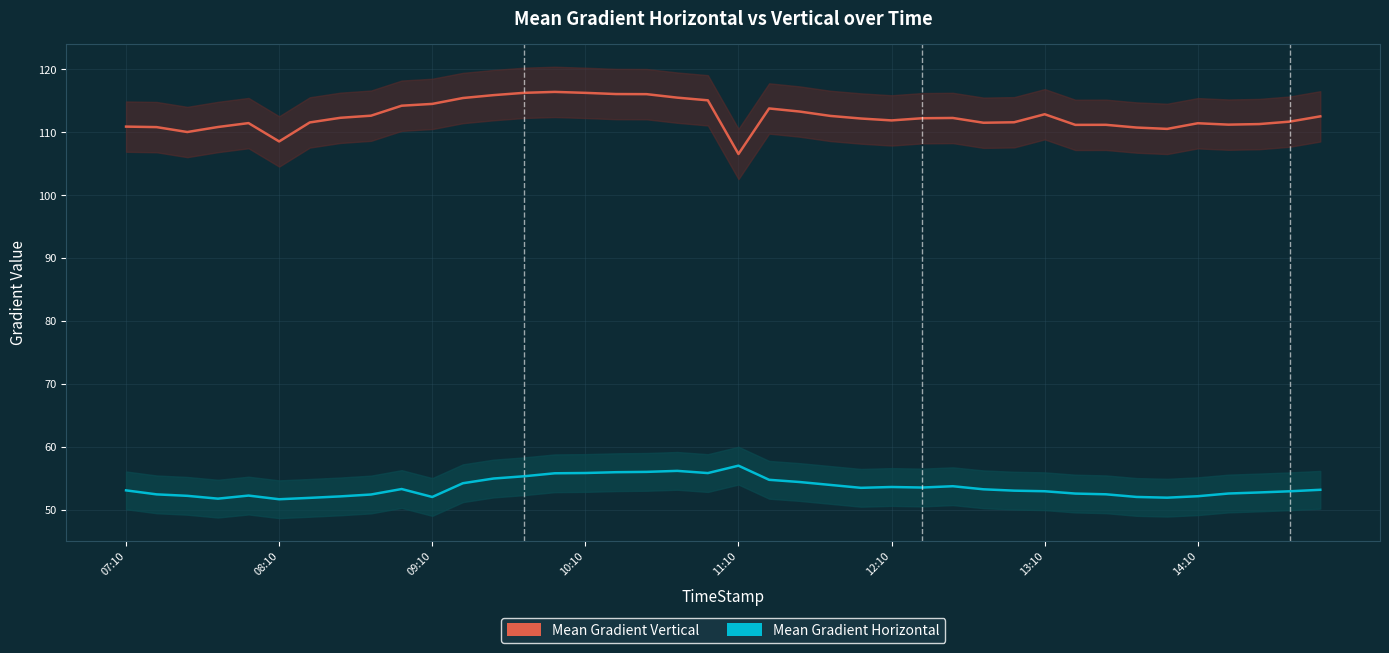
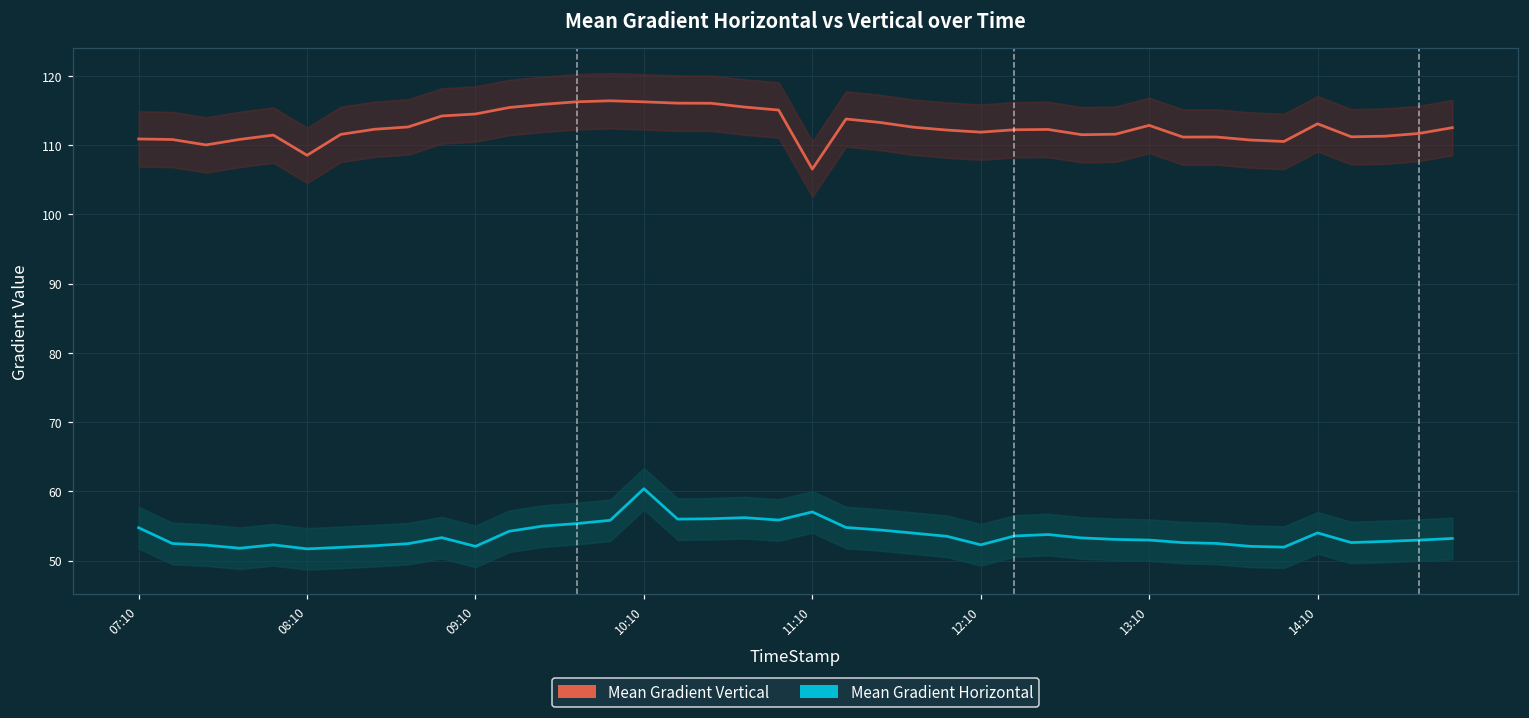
  {
    "Mean Gradient Vertical": {
      "07:10": 111,
      "08:10": 109,
      "09:10": 115,
      "10:10": 116,
      "11:10": 107,
      "12:10": 112,
      "13:10": 113,
-     "14:10": 111
+     "14:10": 113
    },
    "Mean Gradient Horizontal": {
-     "07:10": 53,
+     "07:10": 55,
      "08:10": 52,
      "09:10": 52,
-     "10:10": 56,
+     "10:10": 60,
      "11:10": 57,
-     "12:10": 54,
+     "12:10": 52,
      "13:10": 53,
-     "14:10": 52
+     "14:10": 54
    }
  }
